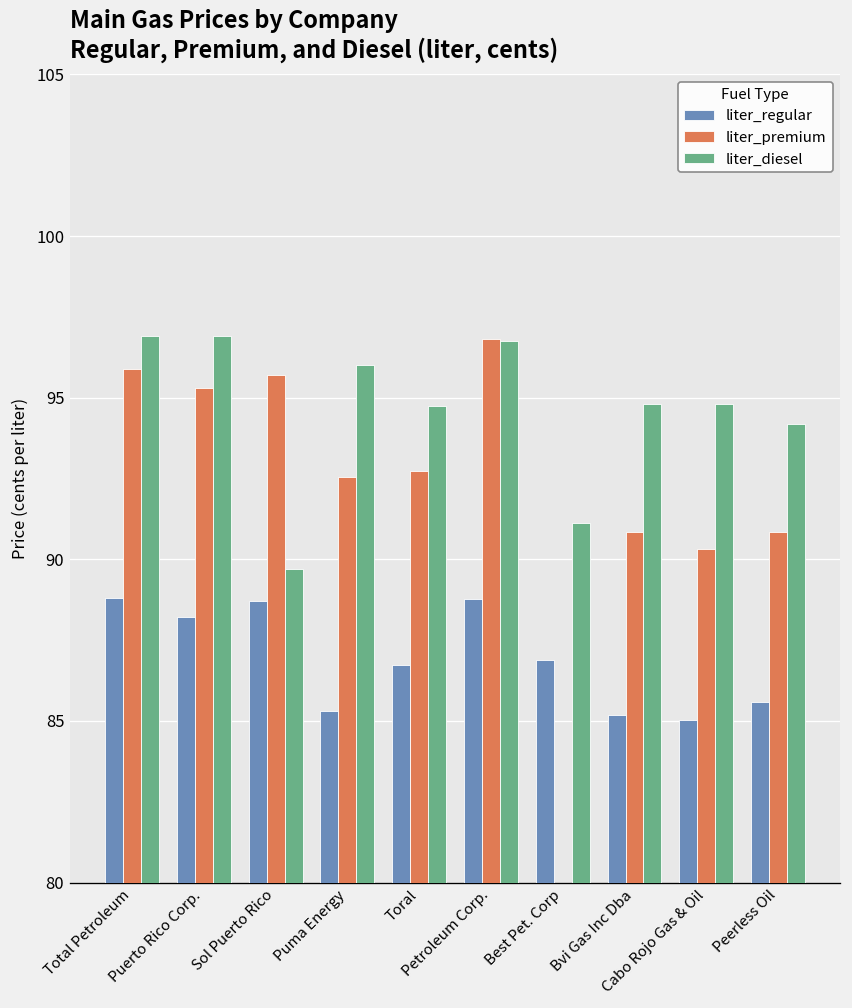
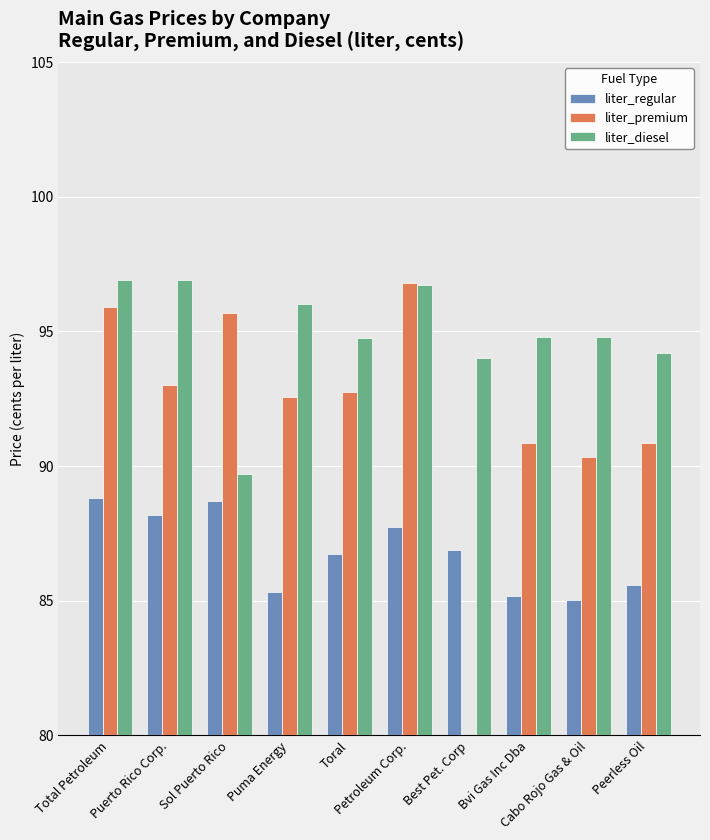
  {
    "liter_regular": {
      "Total Petroleum": 88.8,
      "Puerto Rico Corp.": 88.2,
      "Sol Puerto Rico": 88.7,
      "Puma Energy": 85.3,
      "Toral": 86.7,
-     "Petroleum Corp.": 88.8,
+     "Petroleum Corp.": 87.7,
      "Best Pet. Corp": 86.9,
      "Bvi Gas Inc Dba": 85.2,
      "Cabo Rojo Gas & Oil": 85.0,
      "Peerless Oil": 85.6
    },
    "liter_premium": {
      "Total Petroleum": 95.9,
-     "Puerto Rico Corp.": 95.3,
+     "Puerto Rico Corp.": 93.0,
      "Sol Puerto Rico": 95.7,
      "Puma Energy": 92.6,
      "Toral": 92.7,
      "Petroleum Corp.": 96.8,
      "Bvi Gas Inc Dba": 90.9,
      "Cabo Rojo Gas & Oil": 90.3,
      "Peerless Oil": 90.9
    },
    "liter_diesel": {
      "Total Petroleum": 96.9,
      "Puerto Rico Corp.": 96.9,
      "Sol Puerto Rico": 89.7,
      "Puma Energy": 96.0,
      "Toral": 94.7,
      "Petroleum Corp.": 96.7,
-     "Best Pet. Corp": 91.1,
+     "Best Pet. Corp": 94.0,
      "Bvi Gas Inc Dba": 94.8,
      "Cabo Rojo Gas & Oil": 94.8,
      "Peerless Oil": 94.2
    }
  }
